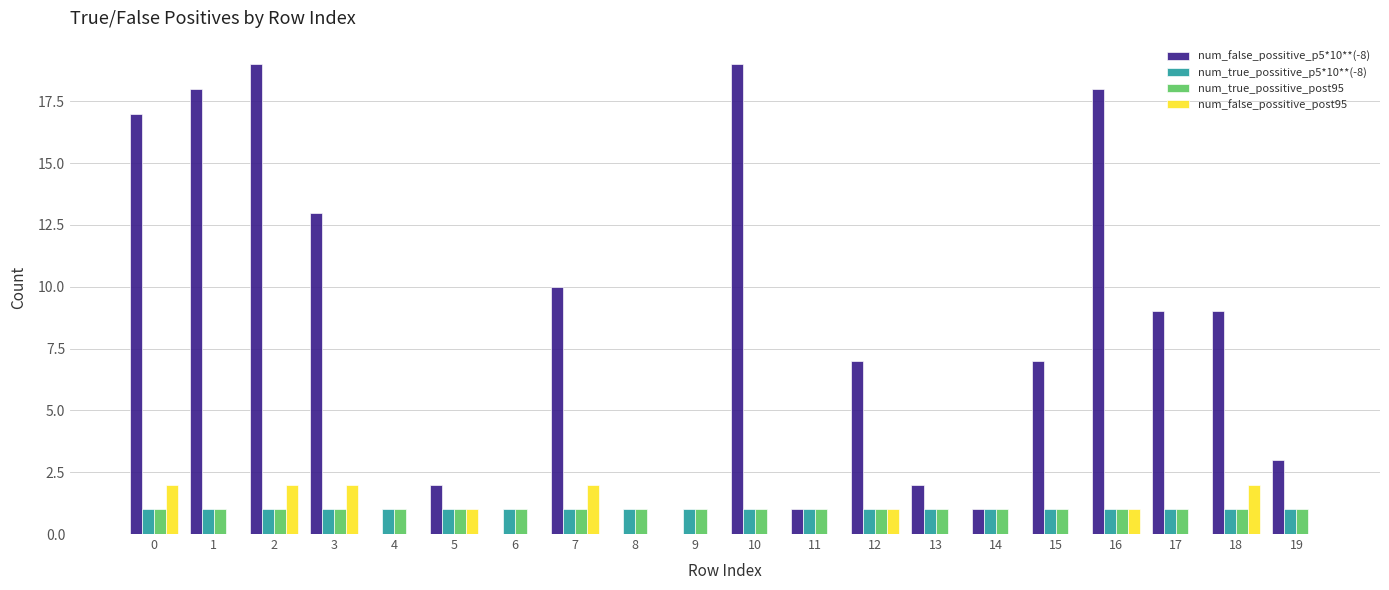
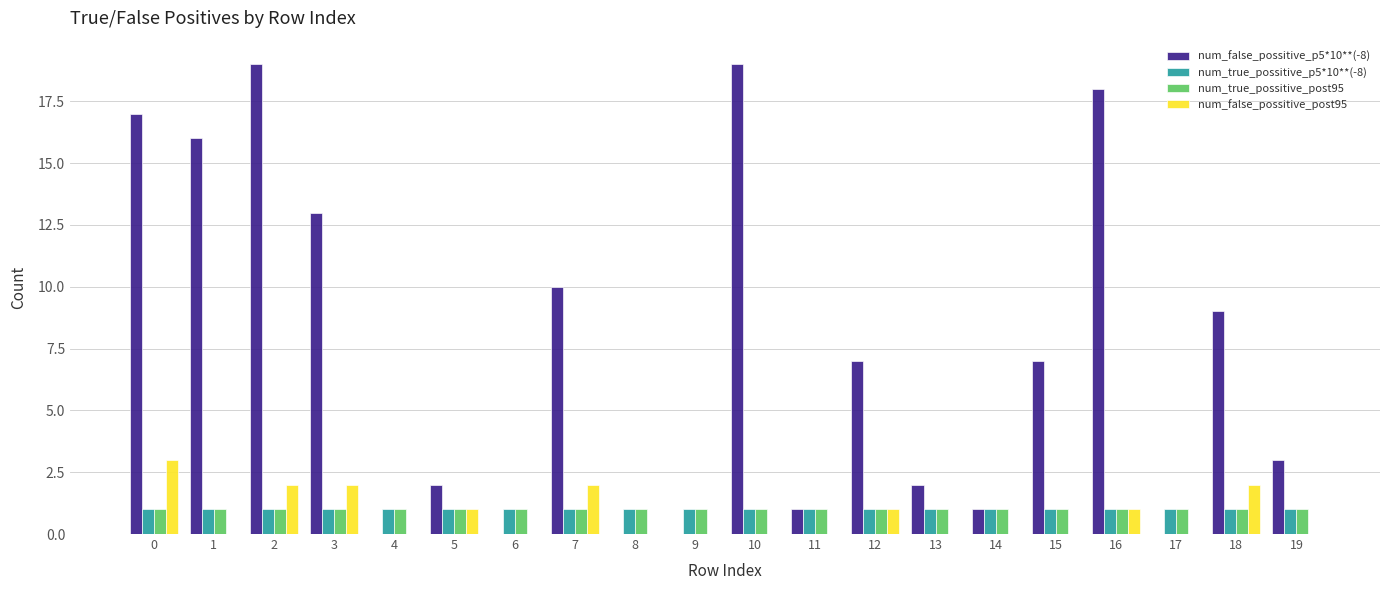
  {
    "num_false_possitive_p5*10**(-8)": {
      "0": 17,
-     "1": 18,
+     "1": 16,
      "2": 19,
      "3": 13,
      "4": 0,
      "5": 2,
      "6": 0,
      "7": 10,
      "8": 0,
      "9": 0,
      "10": 19,
      "11": 1,
      "12": 7,
      "13": 2,
      "14": 1,
      "15": 7,
      "16": 18,
-     "17": 9,
+     "17": 0,
      "18": 9,
      "19": 3
    },
    "num_true_possitive_p5*10**(-8)": {
      "0": 1,
      "1": 1,
      "2": 1,
      "3": 1,
      "4": 1,
      "5": 1,
      "6": 1,
      "7": 1,
      "8": 1,
      "9": 1,
      "10": 1,
      "11": 1,
      "12": 1,
      "13": 1,
      "14": 1,
      "15": 1,
      "16": 1,
      "17": 1,
      "18": 1,
      "19": 1
    },
    "num_true_possitive_post95": {
      "0": 1,
      "1": 1,
      "2": 1,
      "3": 1,
      "4": 1,
      "5": 1,
      "6": 1,
      "7": 1,
      "8": 1,
      "9": 1,
      "10": 1,
      "11": 1,
      "12": 1,
      "13": 1,
      "14": 1,
      "15": 1,
      "16": 1,
      "17": 1,
      "18": 1,
      "19": 1
    },
    "num_false_possitive_post95": {
-     "0": 2,
+     "0": 3,
      "1": 0,
      "2": 2,
      "3": 2,
      "4": 0,
      "5": 1,
      "6": 0,
      "7": 2,
      "8": 0,
      "9": 0,
      "10": 0,
      "11": 0,
      "12": 1,
      "13": 0,
      "14": 0,
      "15": 0,
      "16": 1,
      "17": 0,
      "18": 2,
      "19": 0
    }
  }
